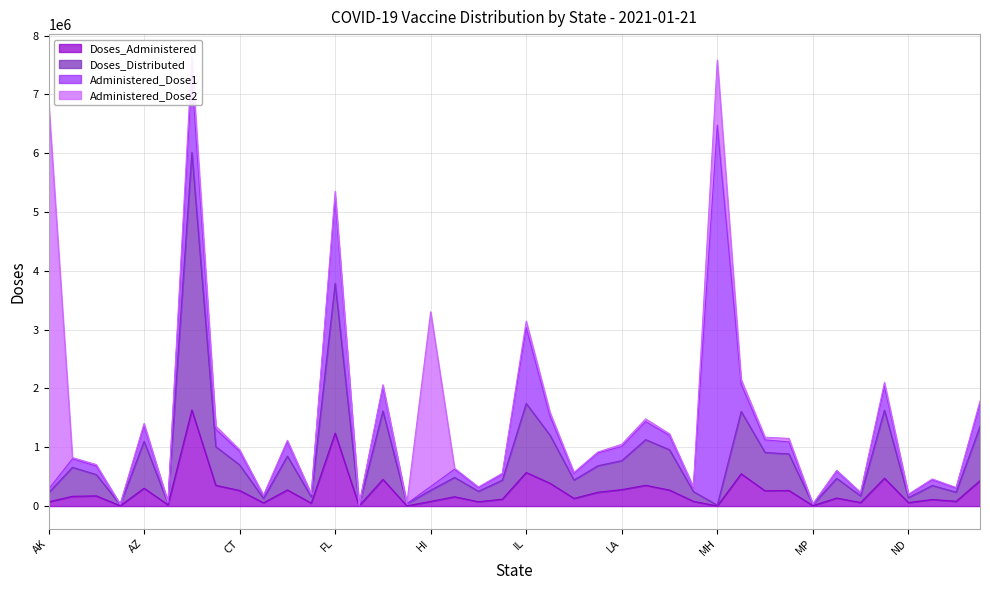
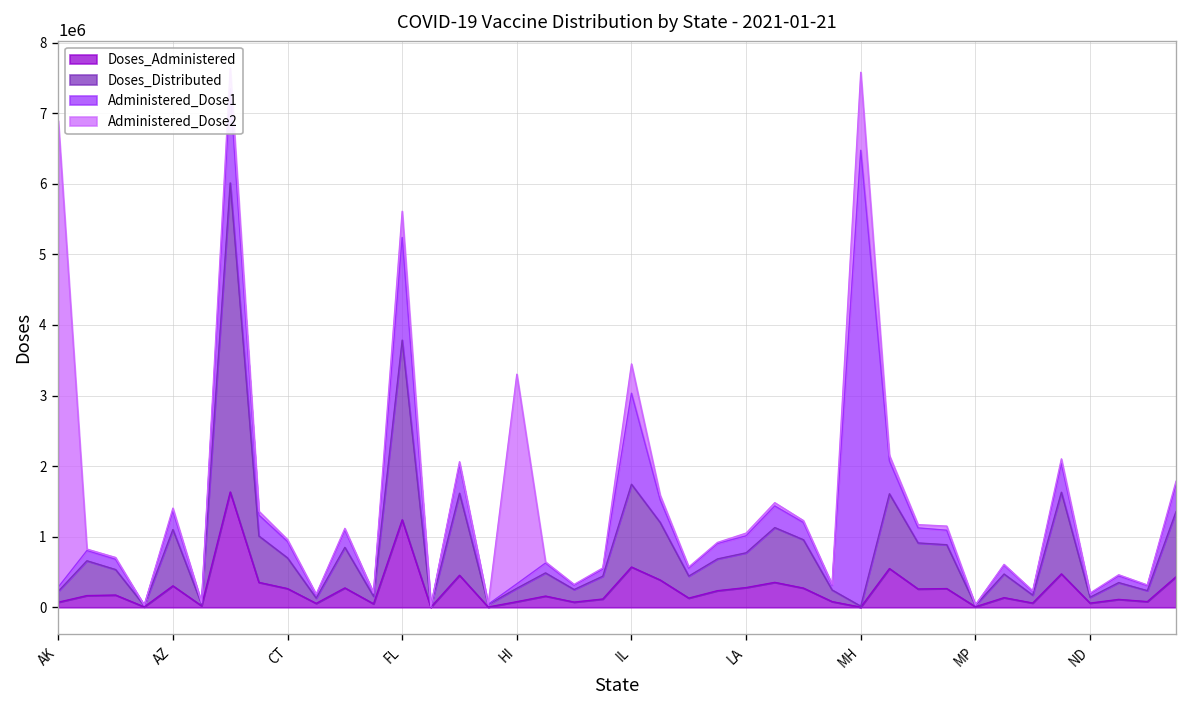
  {
    "Administered_Dose1": {
      "AK": 100000,
      "FL": 1500000,
      "HI": 100000,
      "IL": 1300000,
      "MH": 6500000
    },
    "Administered_Dose2": {
      "AK": 6600000,
-     "FL": 100000,
+     "FL": 400000,
      "HI": 3000000,
-     "IL": 100000,
+     "IL": 400000,
      "MH": 1100000
    }
  }
